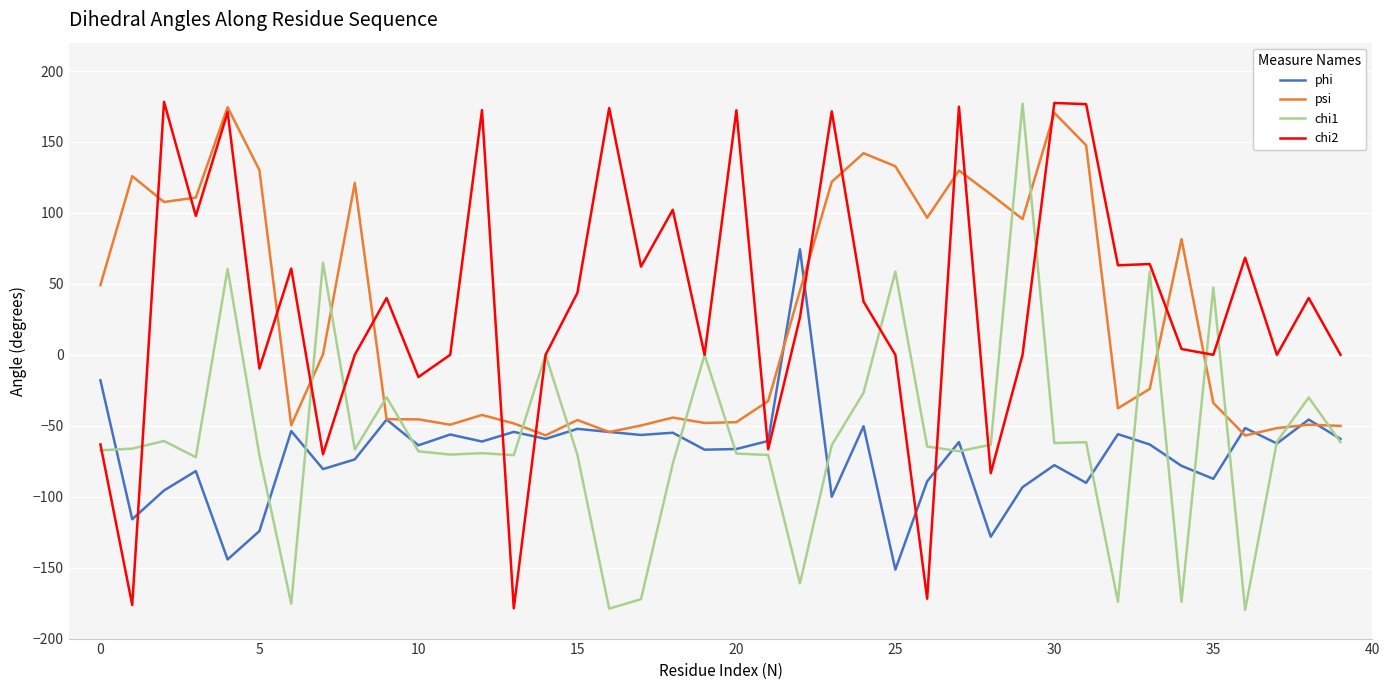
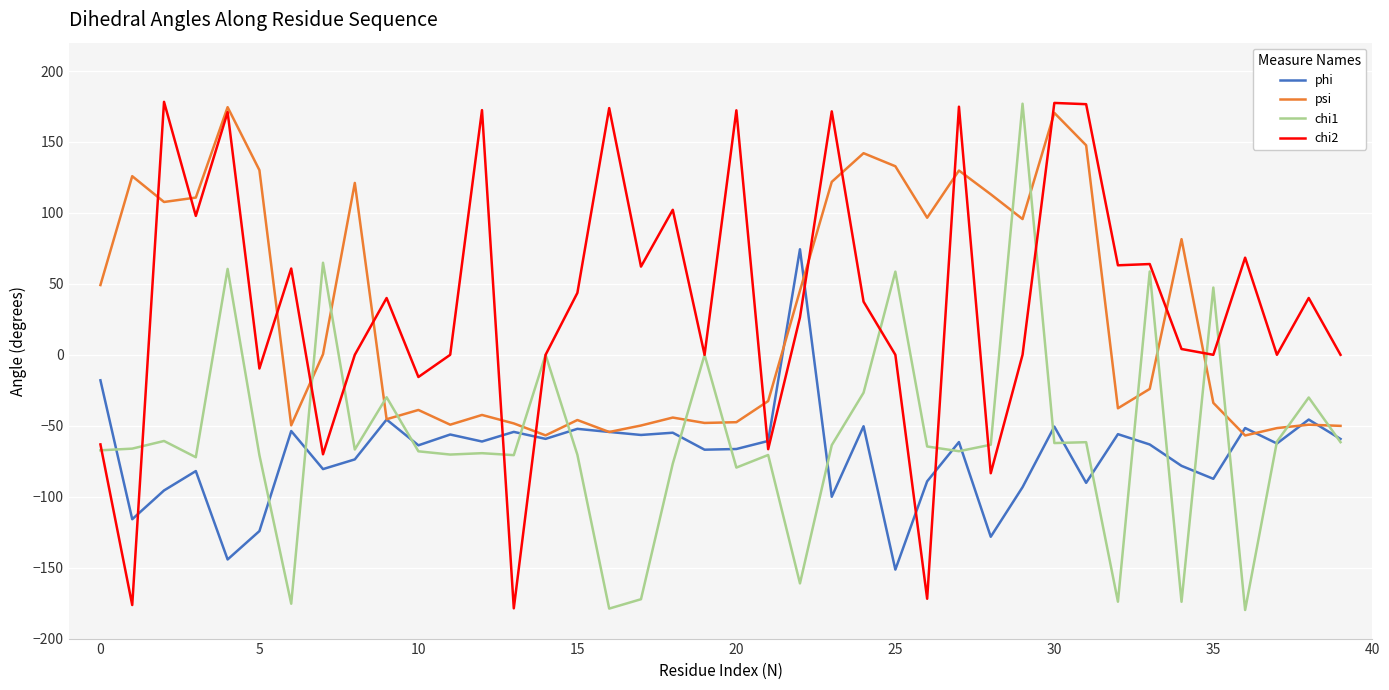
  {
    "phi": {
      "0": -18,
      "5": -124,
      "10": -64,
      "15": -52,
      "20": -66,
      "25": -151,
-     "30": -78,
+     "30": -51,
      "35": -87
    },
    "psi": {
      "0": 49,
      "5": 130,
-     "10": -45,
+     "10": -39,
      "15": -46,
      "20": -47,
      "25": 133,
      "30": 171,
      "35": -34
    },
    "chi1": {
      "0": -67,
      "5": -71,
      "10": -68,
      "15": -70,
-     "20": -70,
+     "20": -79,
      "25": 59,
      "30": -62,
      "35": 47
    },
    "chi2": {
      "0": -63,
      "5": -10,
      "10": -16,
      "15": 44,
      "20": 172,
      "25": 0,
      "30": 178,
      "35": 0
    }
  }
